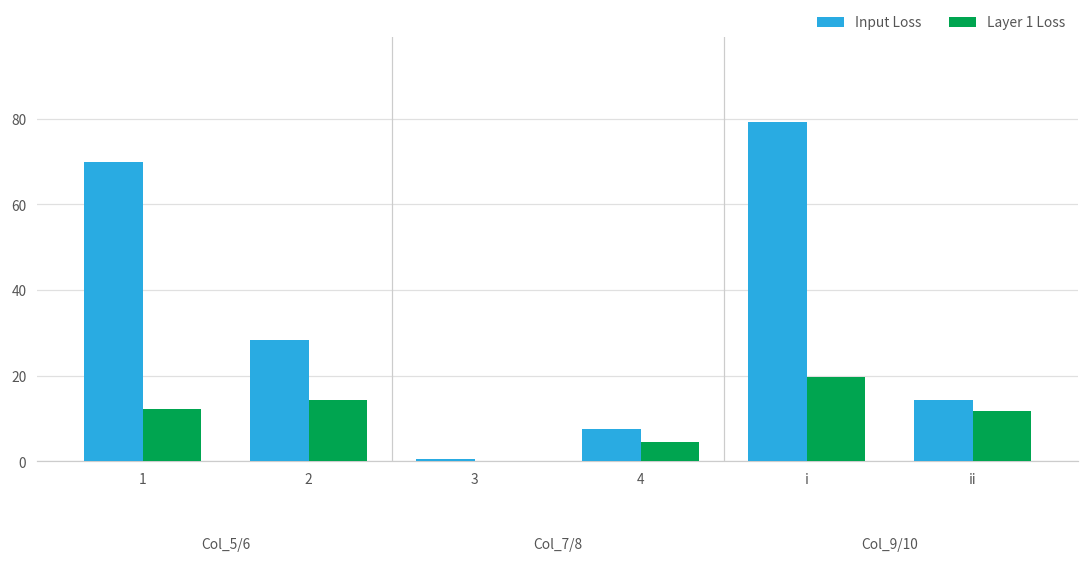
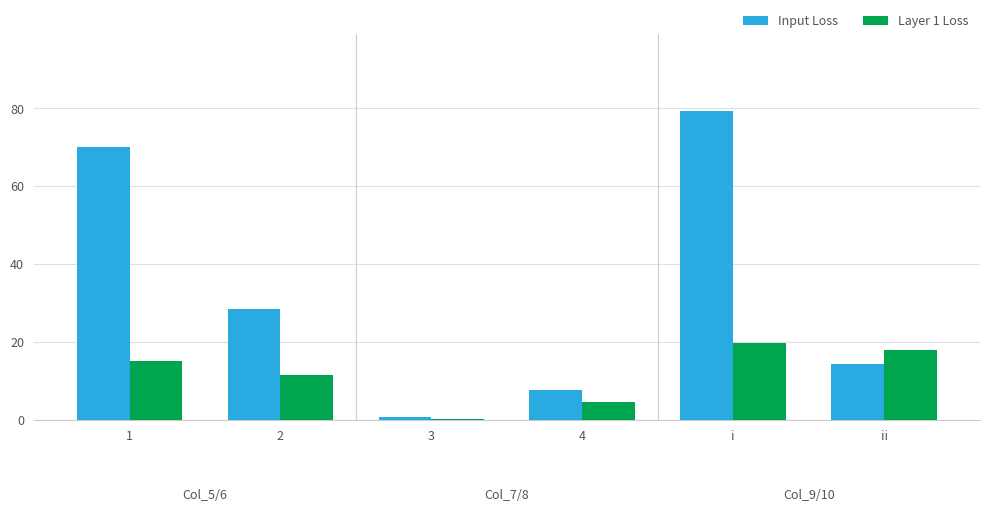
  {
    "Input Loss": {
      "1": 70,
      "2": 28,
      "4": 8,
      "i": 79,
      "ii": 14
    },
    "Layer 1 Loss": {
-     "1": 12,
-     "2": 14,
+     "1": 15,
+     "2": 11,
      "4": 5,
      "i": 20,
-     "ii": 12
+     "ii": 18
    }
  }
